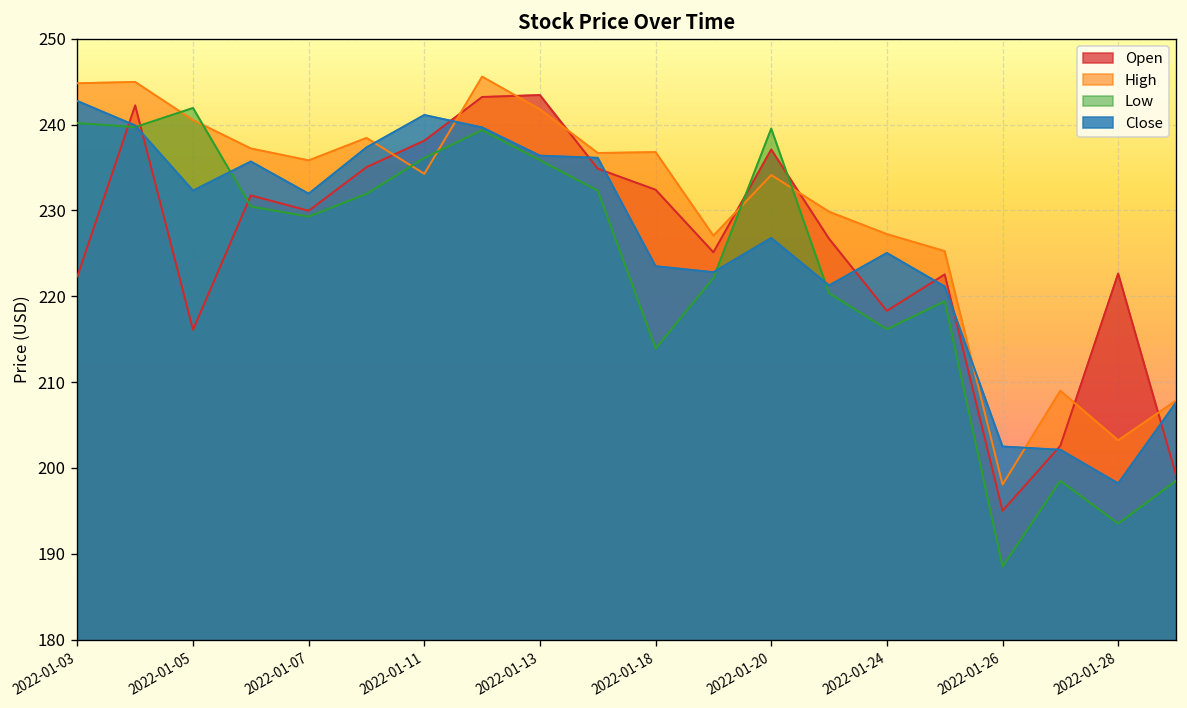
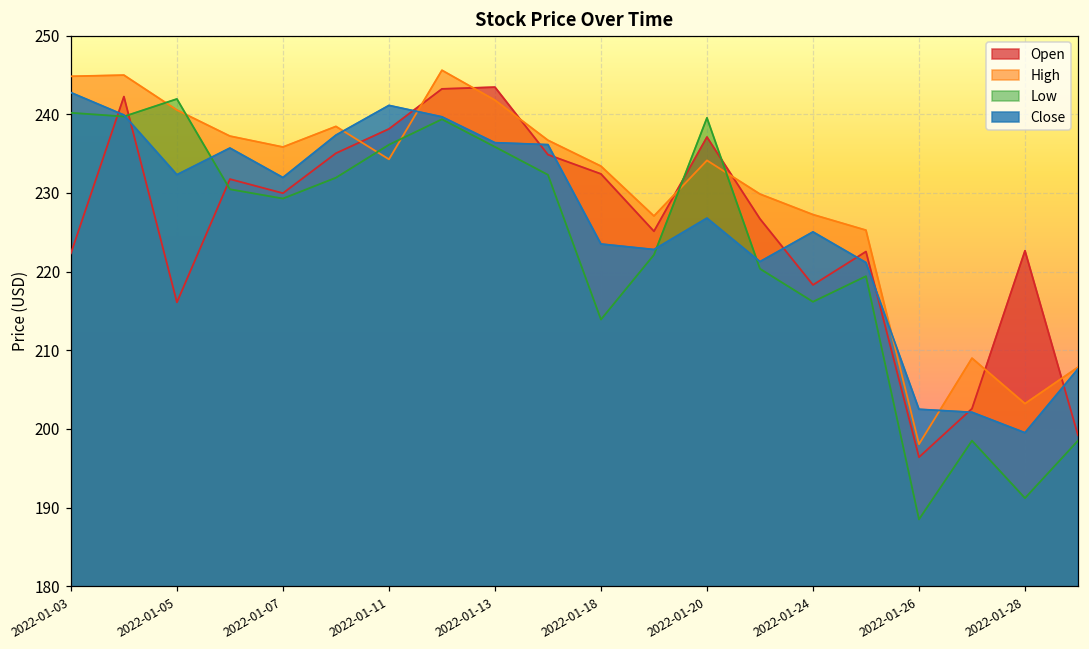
  {
    "Open": {
      "2022-01-03": 222,
      "2022-01-05": 216,
      "2022-01-07": 230,
      "2022-01-11": 238,
      "2022-01-13": 243,
      "2022-01-18": 232,
      "2022-01-20": 237,
      "2022-01-24": 218,
-     "2022-01-26": 195,
+     "2022-01-26": 196,
      "2022-01-28": 223
    },
    "High": {
      "2022-01-03": 245,
      "2022-01-05": 241,
      "2022-01-07": 236,
      "2022-01-11": 234,
      "2022-01-13": 242,
-     "2022-01-18": 237,
+     "2022-01-18": 233,
      "2022-01-20": 234,
      "2022-01-24": 227,
      "2022-01-26": 198,
      "2022-01-28": 203
    },
    "Low": {
      "2022-01-03": 240,
      "2022-01-05": 242,
      "2022-01-07": 229,
      "2022-01-11": 236,
      "2022-01-13": 236,
      "2022-01-18": 214,
      "2022-01-20": 240,
      "2022-01-24": 216,
      "2022-01-26": 189,
-     "2022-01-28": 194
+     "2022-01-28": 191
    },
    "Close": {
      "2022-01-03": 243,
      "2022-01-05": 232,
      "2022-01-07": 232,
      "2022-01-11": 241,
      "2022-01-13": 236,
      "2022-01-18": 224,
      "2022-01-20": 227,
      "2022-01-24": 225,
      "2022-01-26": 202,
-     "2022-01-28": 198
+     "2022-01-28": 200
    }
  }
